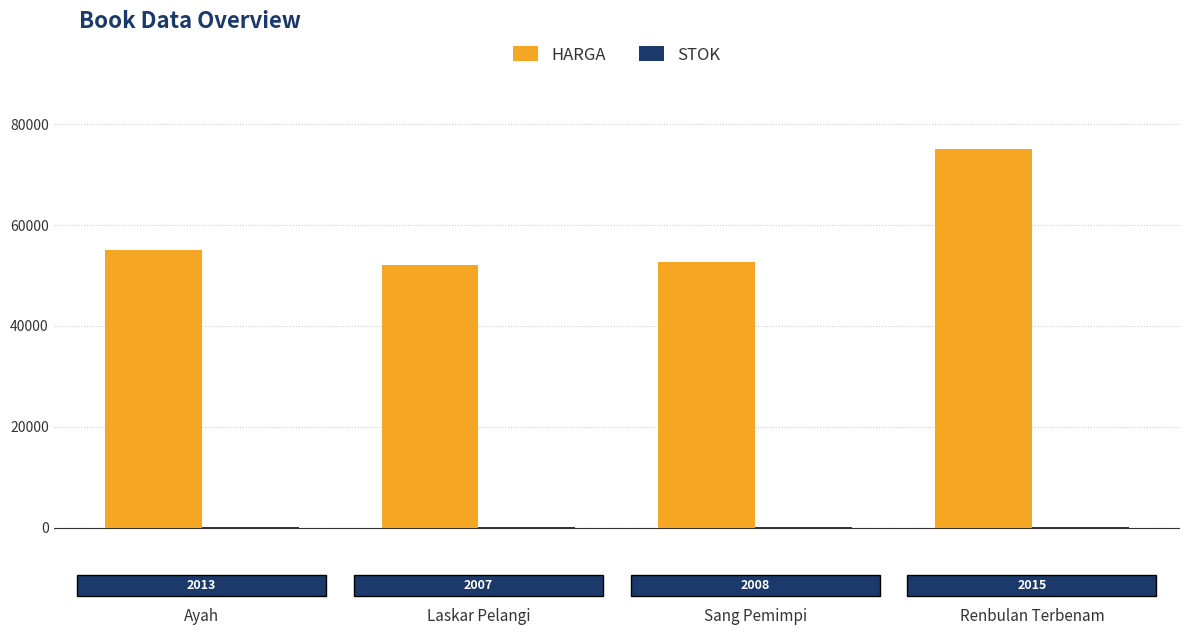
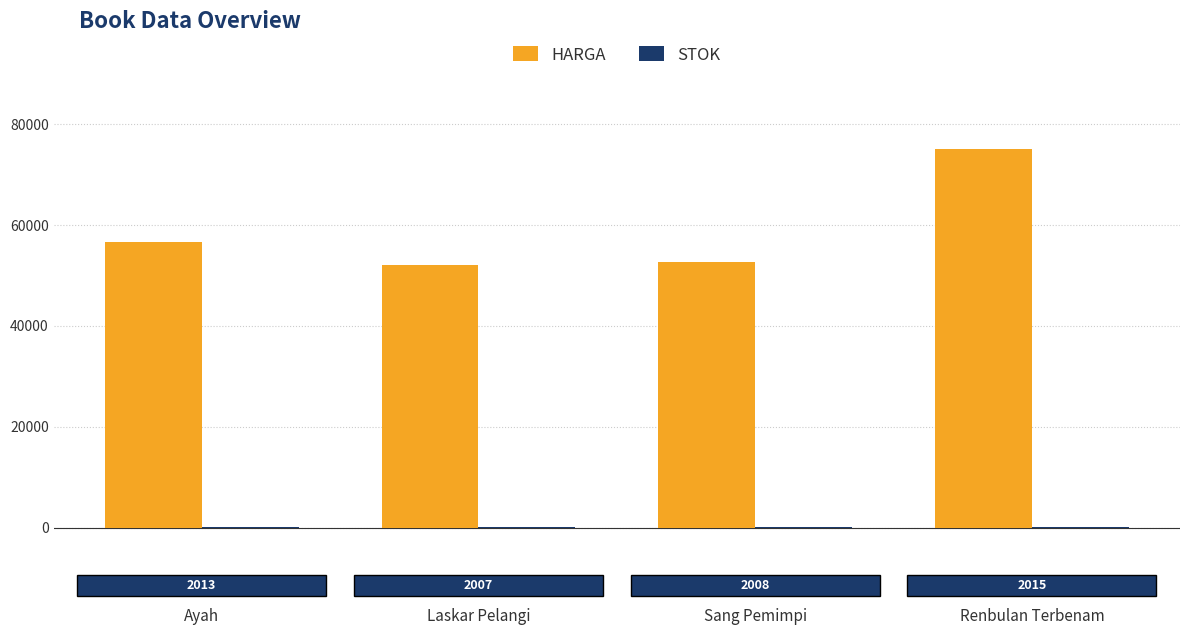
  {
    "HARGA": {
-     "Ayah": 55000,
+     "Ayah": 57000,
      "Laskar Pelangi": 52000,
      "Sang Pemimpi": 53000,
      "Renbulan Terbenam": 75000
    }
  }
